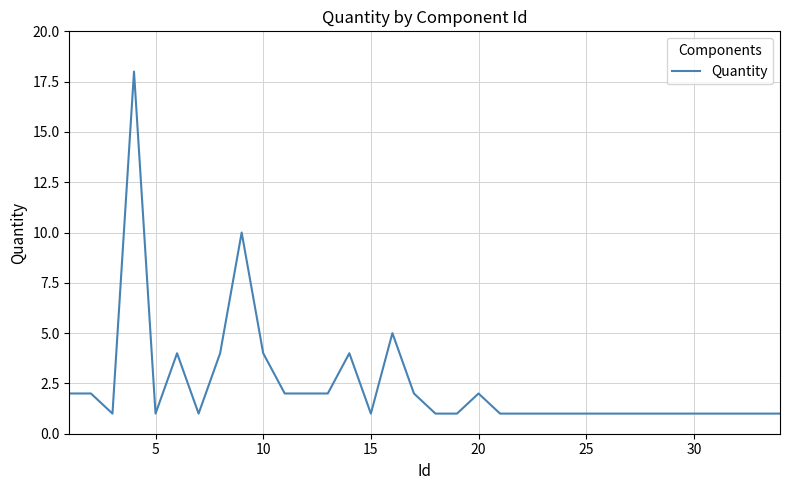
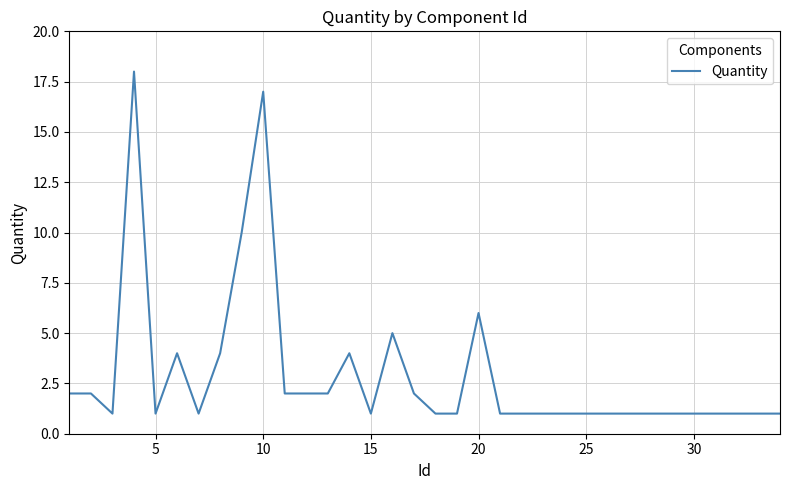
  {
    "5": 1,
-   "10": 4,
+   "10": 17,
    "15": 1,
-   "20": 2,
+   "20": 6,
    "25": 1,
    "30": 1
  }
